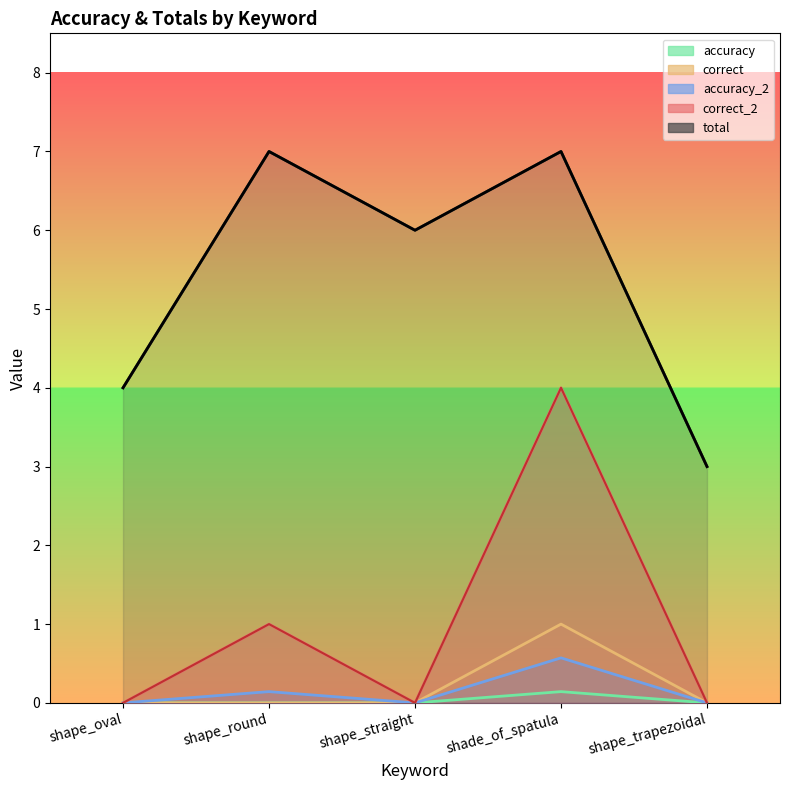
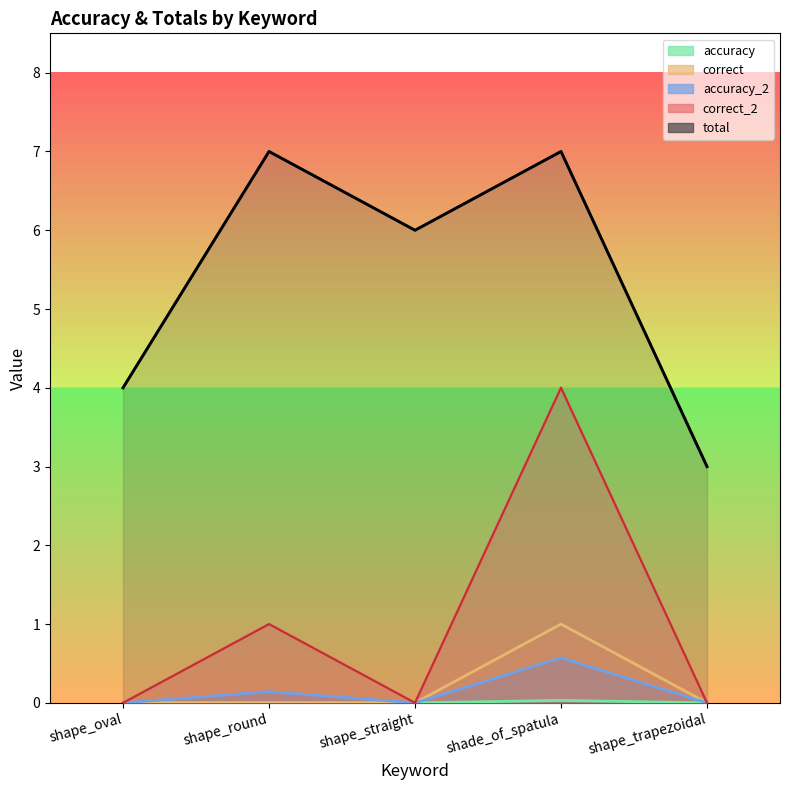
  {
    "accuracy": {
-     "shade_of_spatula": 0.1
+     "shade_of_spatula": 0.0
    }
  }
